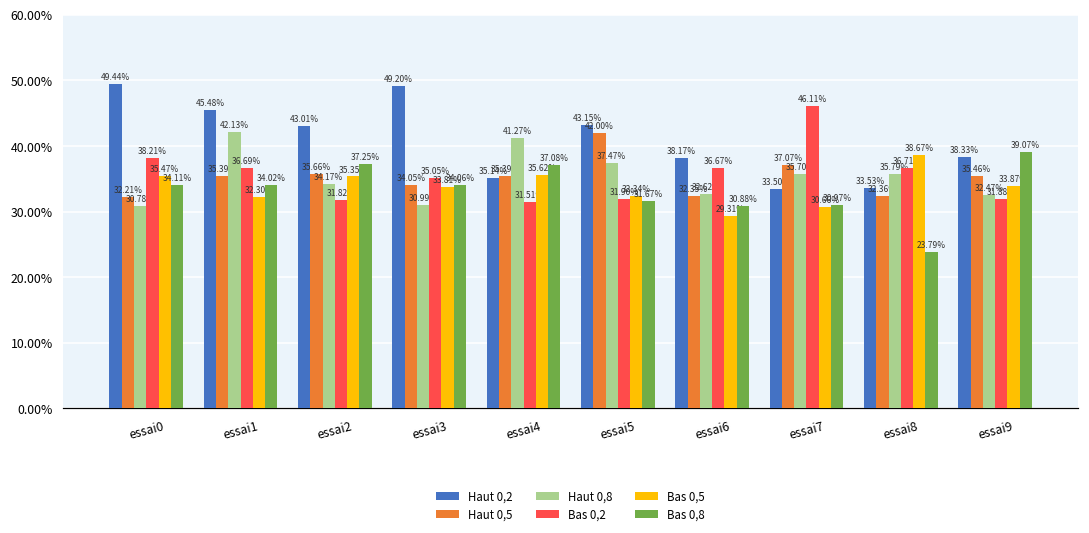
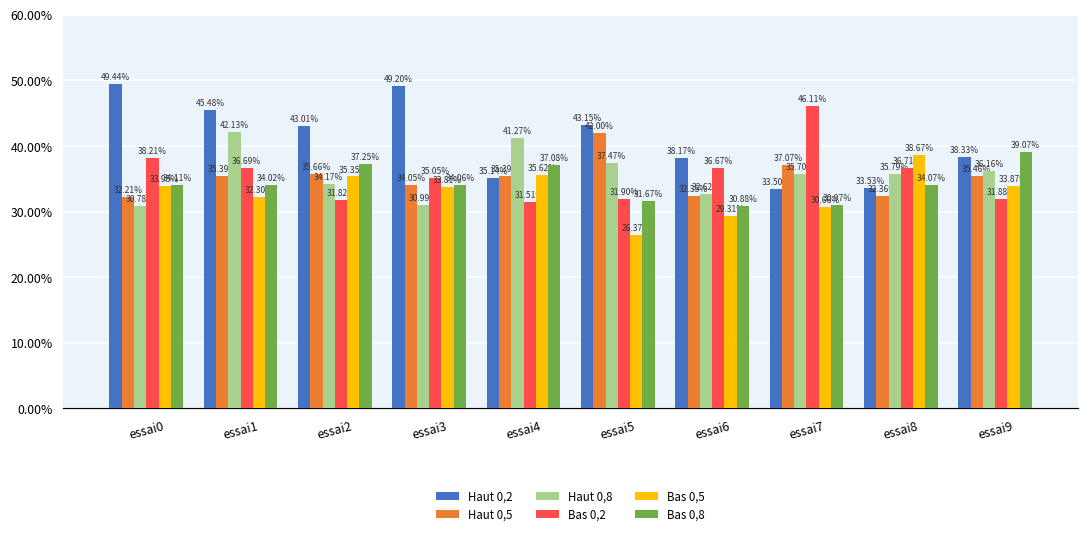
  {
    "Haut 0,2": {
      "essai0": "49.44%",
      "essai1": "45.48%",
      "essai2": "43.01%",
      "essai3": "49.20%",
      "essai5": "43.15%",
      "essai6": "38.17%",
      "essai7": "33.50%",
      "essai8": "33.53%",
      "essai9": "38.33%"
    },
    "Haut 0,8": {
      "essai0": "30.78%",
      "essai1": "42.13%",
      "essai2": "34.17%",
      "essai3": "30.99%",
      "essai4": "41.27%",
      "essai5": "37.47%",
      "essai7": "35.70%",
-     "essai9": "32.47%"
+     "essai9": "36.16%"
    },
    "Bas 0,5": {
-     "essai0": "35.47%",
+     "essai0": "33.95%",
      "essai1": "32.30%",
      "essai2": "35.35%",
      "essai4": "35.62%",
-     "essai5": "32.34%",
+     "essai5": "26.37%",
      "essai6": "29.31%",
      "essai8": "38.67%",
      "essai9": "33.87%"
    },
    "Bas 0,8": {
      "essai1": "34.02%",
      "essai2": "37.25%",
      "essai4": "37.08%",
      "essai5": "31.67%",
      "essai6": "30.88%",
-     "essai8": "23.79%",
+     "essai8": "34.07%",
      "essai9": "39.07%"
    }
  }
